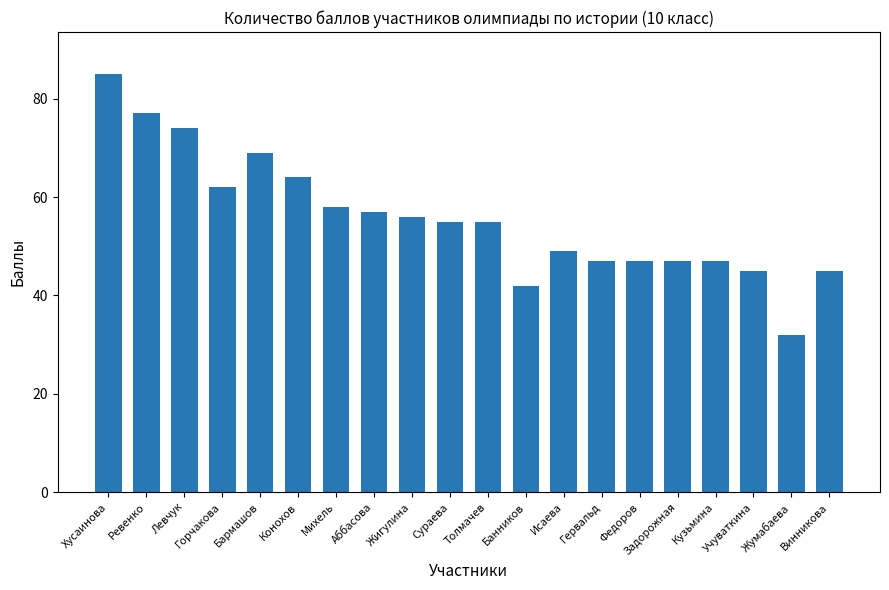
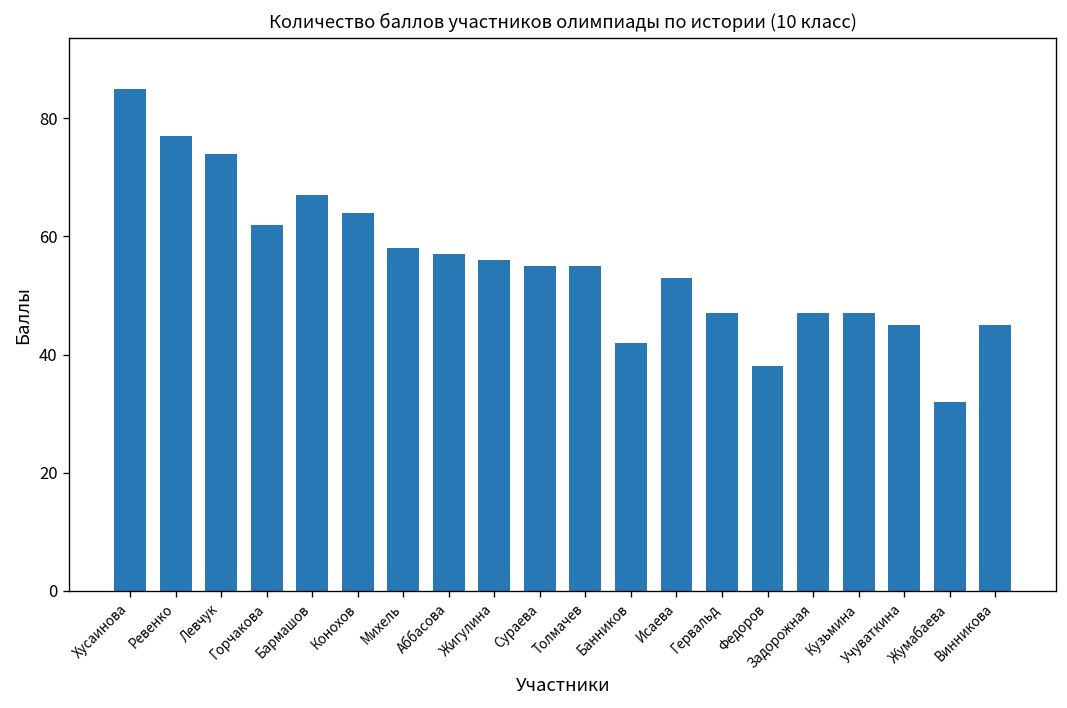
  {
    "Хусаинова": 85,
    "Ревенко": 77,
    "Левчук": 74,
    "Горчакова": 62,
-   "Бармашов": 69,
+   "Бармашов": 67,
    "Конохов": 64,
    "Михель": 58,
    "Аббасова": 57,
    "Жигулина": 56,
    "Сураева": 55,
    "Толмачев": 55,
    "Банников": 42,
-   "Исаева": 49,
+   "Исаева": 53,
    "Гервальд": 47,
-   "Федоров": 47,
+   "Федоров": 38,
    "Задорожная": 47,
    "Кузьмина": 47,
    "Учуваткина": 45,
    "Жумабаева": 32,
    "Винникова": 45
  }
